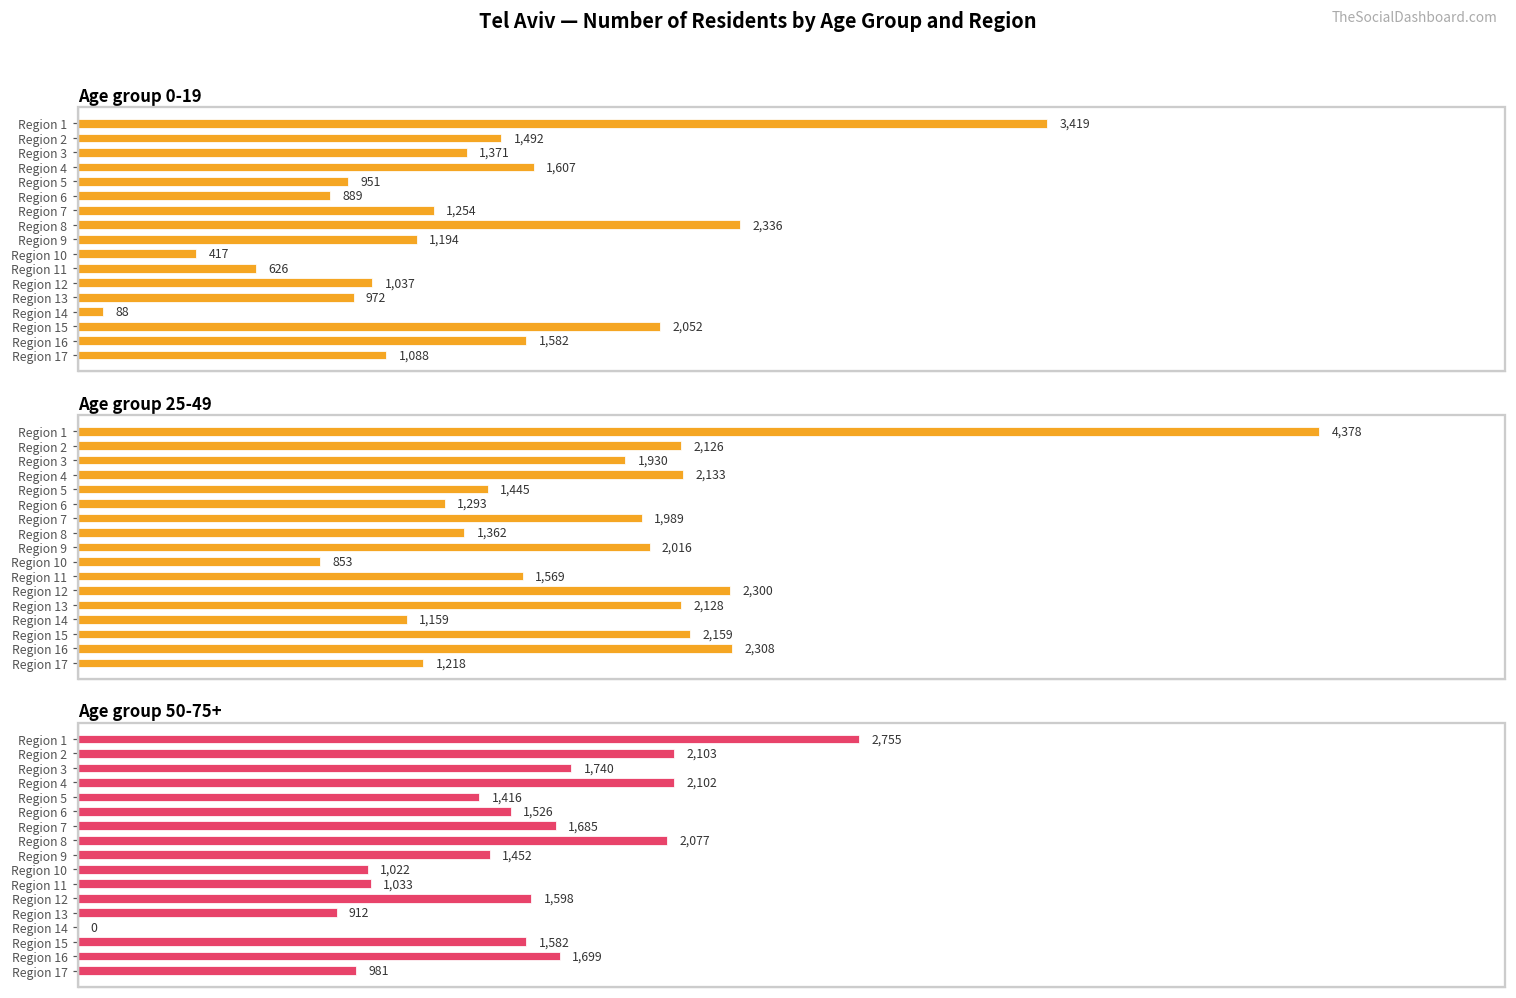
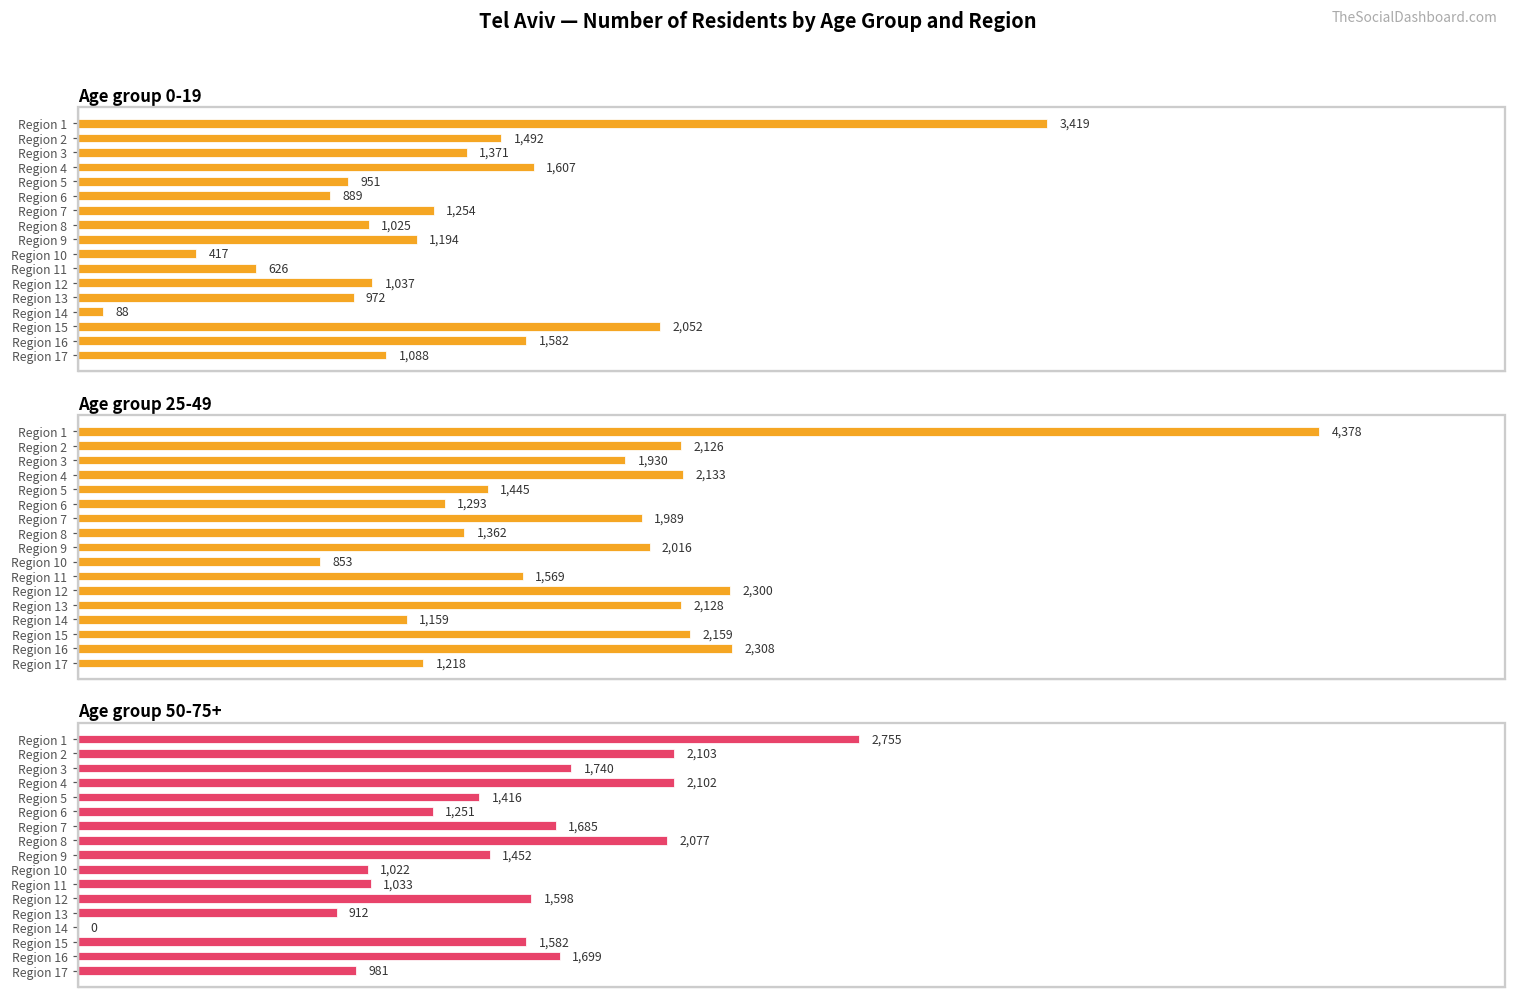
  {
    "Age group 0-19": {
      "Region 1": "3,419",
      "Region 2": "1,492",
      "Region 3": "1,371",
      "Region 4": "1,607",
      "Region 5": "951",
      "Region 6": "889",
      "Region 7": "1,254",
-     "Region 8": "2,336",
+     "Region 8": "1,025",
      "Region 9": "1,194",
      "Region 10": "417",
      "Region 11": "626",
      "Region 12": "1,037",
      "Region 13": "972",
      "Region 14": "88",
      "Region 15": "2,052",
      "Region 16": "1,582",
      "Region 17": "1,088"
    },
    "Age group 25-49": {
      "Region 1": "4,378",
      "Region 2": "2,126",
      "Region 3": "1,930",
      "Region 4": "2,133",
      "Region 5": "1,445",
      "Region 6": "1,293",
      "Region 7": "1,989",
      "Region 8": "1,362",
      "Region 9": "2,016",
      "Region 10": "853",
      "Region 11": "1,569",
      "Region 12": "2,300",
      "Region 13": "2,128",
      "Region 14": "1,159",
      "Region 15": "2,159",
      "Region 16": "2,308",
      "Region 17": "1,218"
    },
    "Age group 50-75+": {
      "Region 1": "2,755",
      "Region 2": "2,103",
      "Region 3": "1,740",
      "Region 4": "2,102",
      "Region 5": "1,416",
-     "Region 6": "1,526",
+     "Region 6": "1,251",
      "Region 7": "1,685",
      "Region 8": "2,077",
      "Region 9": "1,452",
      "Region 10": "1,022",
      "Region 11": "1,033",
      "Region 12": "1,598",
      "Region 13": "912",
      "Region 14": "0",
      "Region 15": "1,582",
      "Region 16": "1,699",
      "Region 17": "981"
    }
  }
